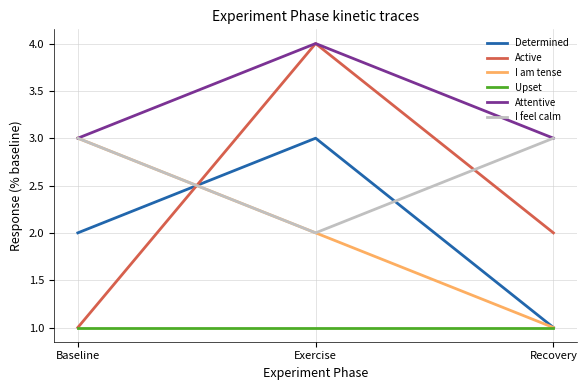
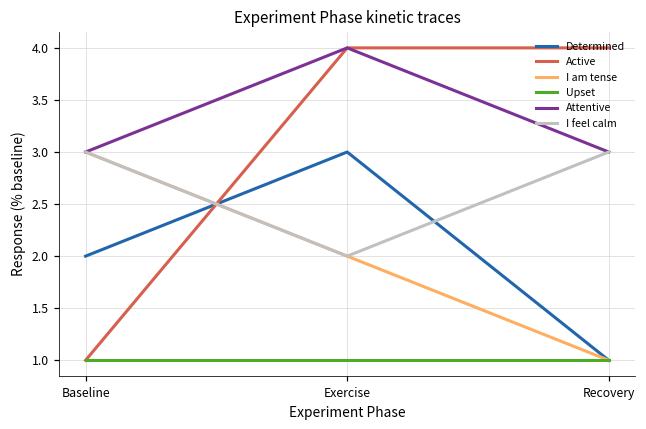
  {
    "Determined": {
      "Baseline": 2,
      "Exercise": 3
    },
    "Active": {
-     "Recovery": 2
+     "Recovery": 4
    },
    "Upset": {
      "Exercise": 1
    }
  }
